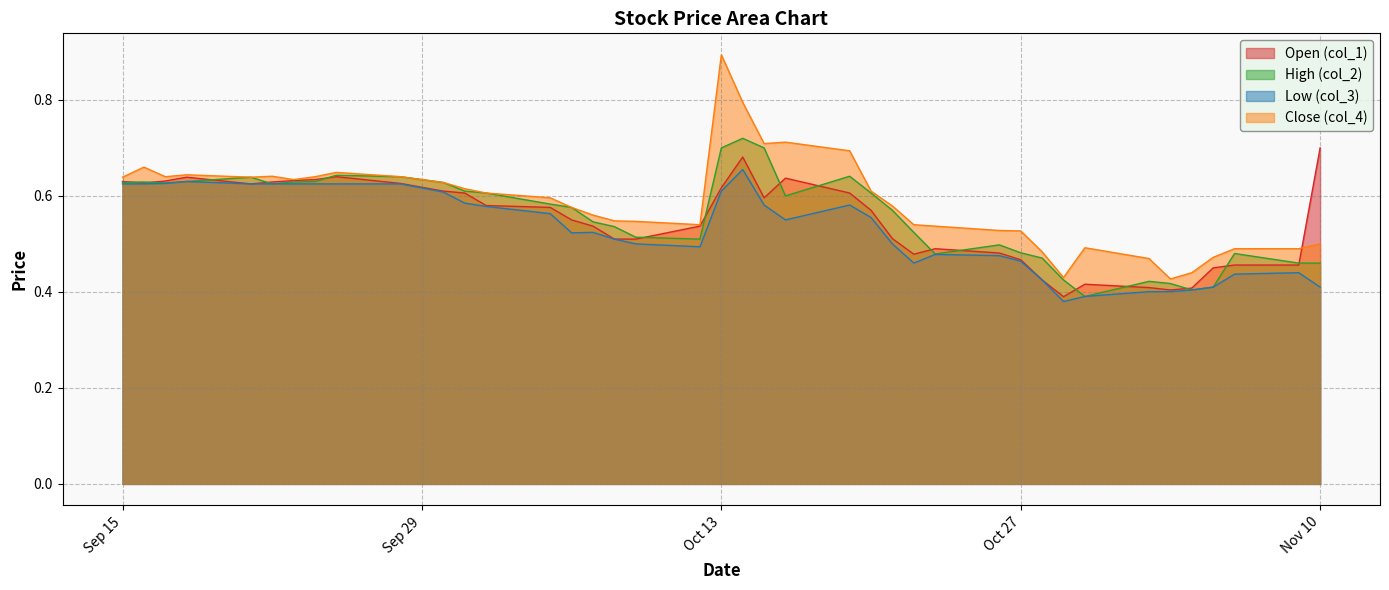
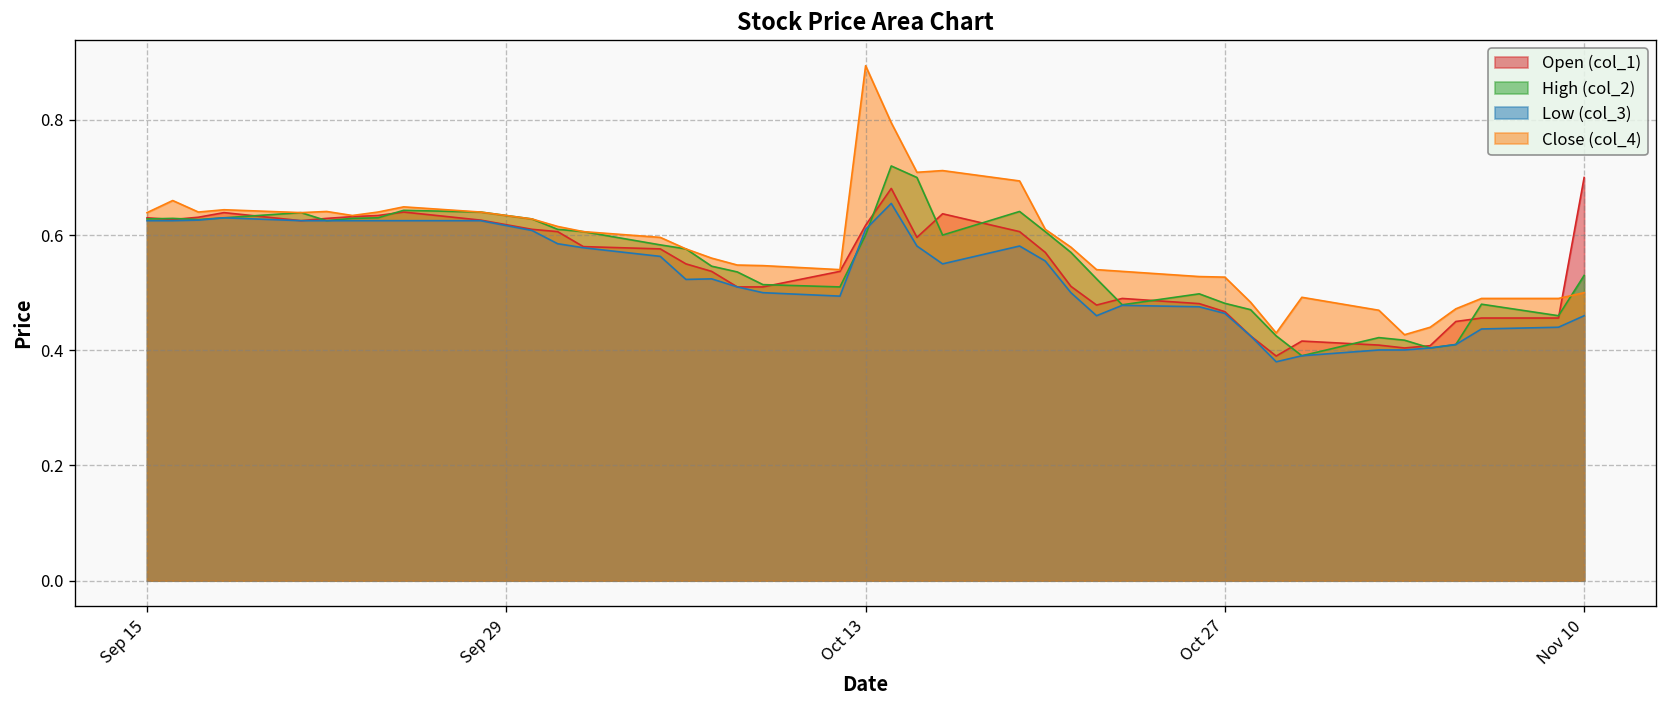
  {
    "Open (col_1)": {
      "Oct 13": 0.62,
      "Nov 10": 0.70
    },
    "High (col_2)": {
-     "Oct 13": 0.7,
+     "Oct 13": 0.6,
      "Oct 27": 0.48,
-     "Nov 10": 0.46
+     "Nov 10": 0.53
    },
    "Low (col_3)": {
      "Oct 13": 0.61,
-     "Nov 10": 0.41
+     "Nov 10": 0.46
    },
    "Close (col_4)": {
      "Sep 15": 0.64,
      "Oct 13": 0.89,
      "Oct 27": 0.53,
      "Nov 10": 0.50
    }
  }
